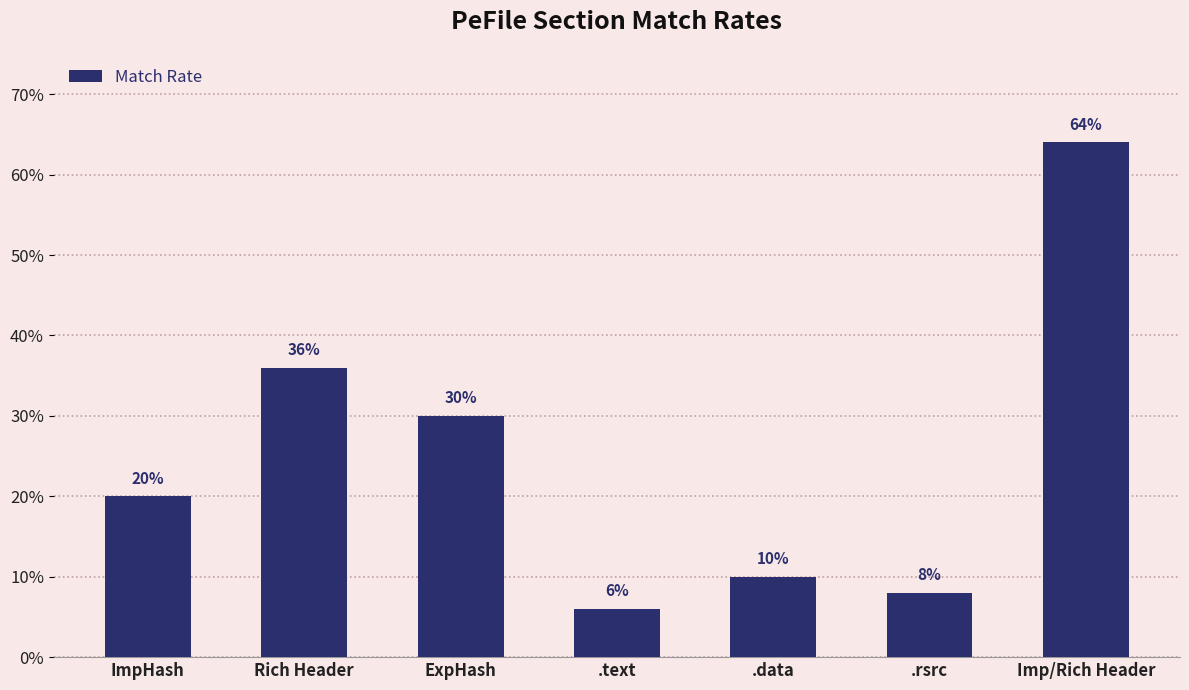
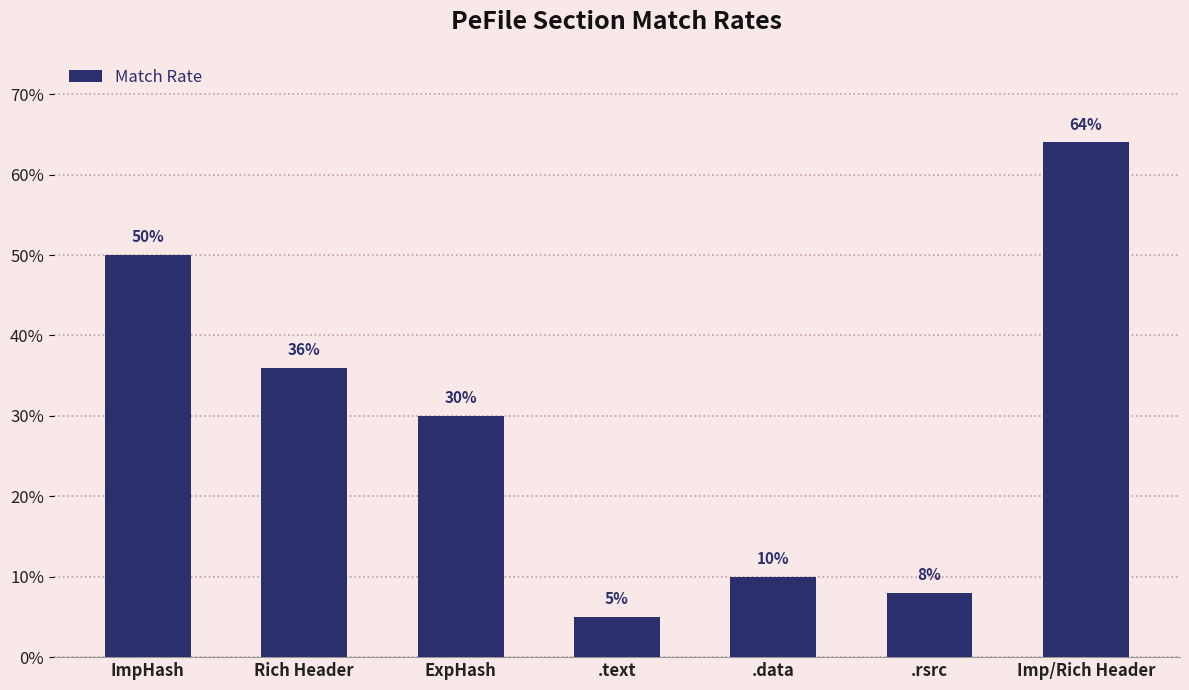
  {
-   "ImpHash": "20%",
+   "ImpHash": "50%",
    "Rich Header": "36%",
    "ExpHash": "30%",
-   ".text": "6%",
+   ".text": "5%",
    ".data": "10%",
    ".rsrc": "8%",
    "Imp/Rich Header": "64%"
  }
